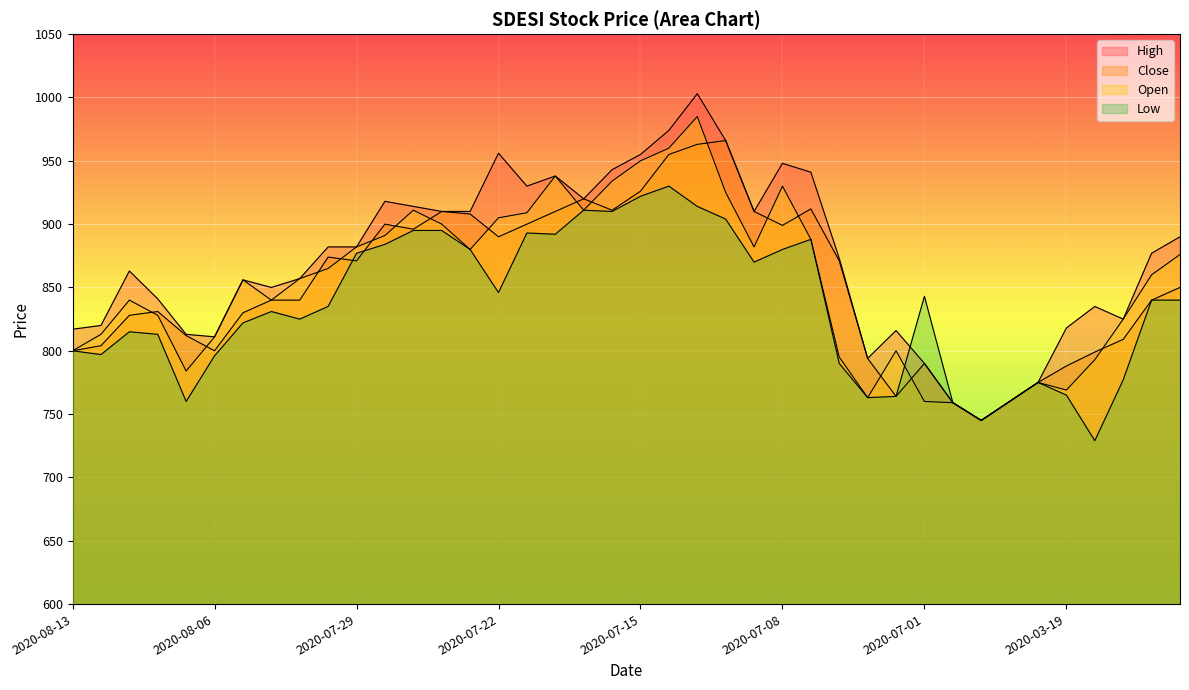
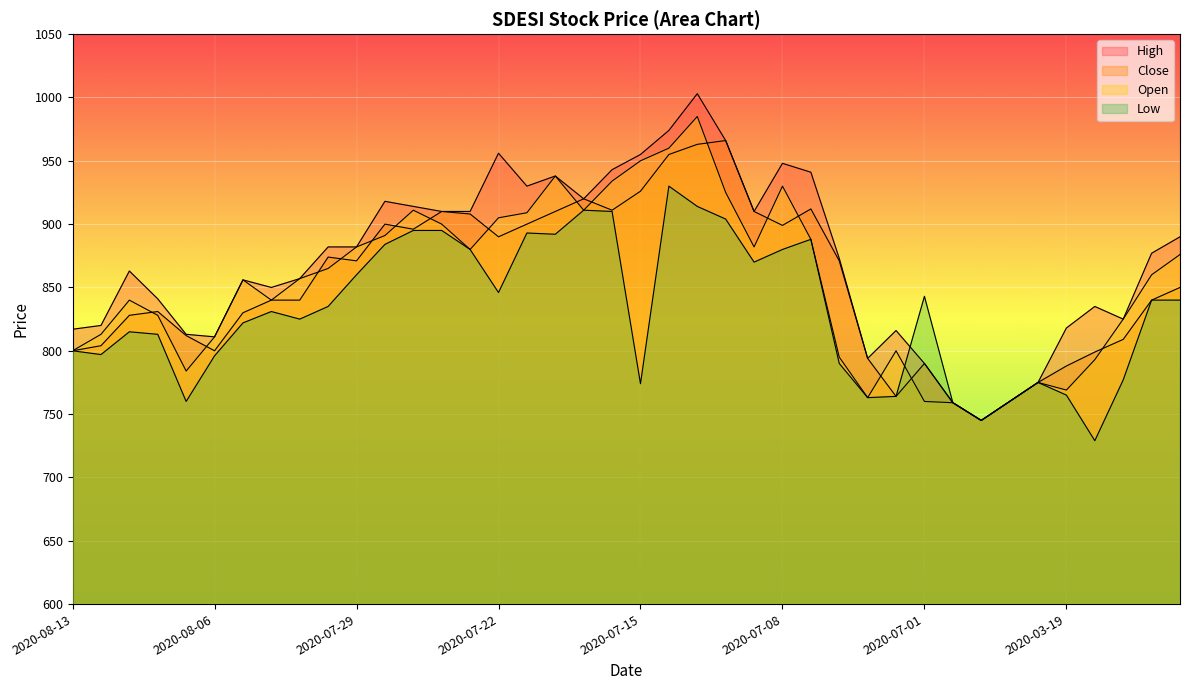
  {
    "Low": {
      "2020-08-06": 796,
-     "2020-07-29": 877,
+     "2020-07-29": 860,
      "2020-07-22": 846,
-     "2020-07-15": 922,
+     "2020-07-15": 774,
      "2020-07-08": 880,
      "2020-07-01": 843,
      "2020-03-19": 765
    }
  }
